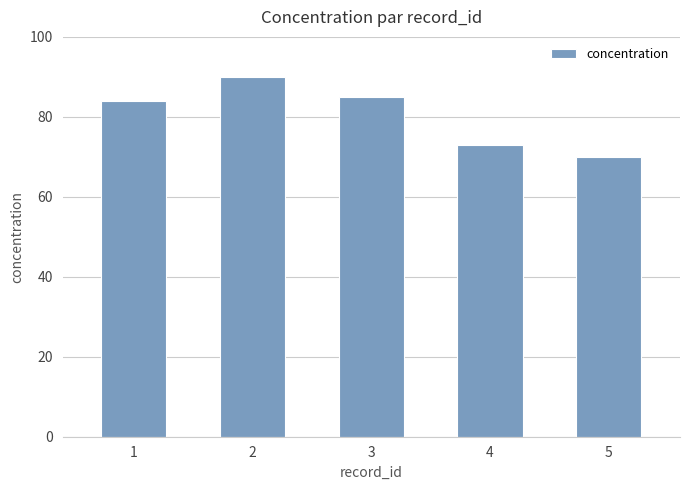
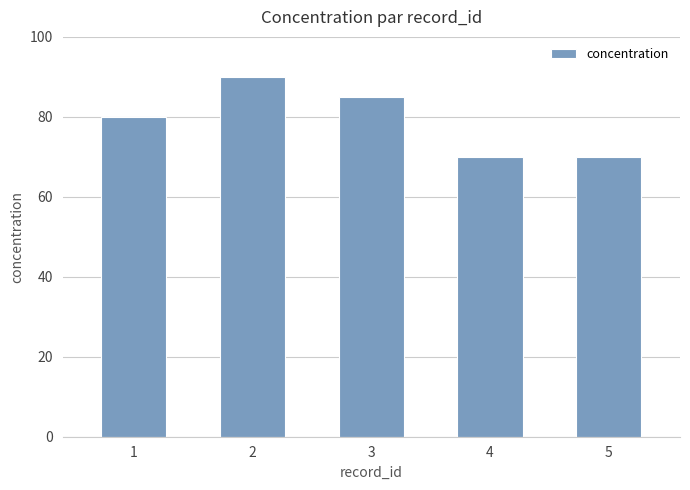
  {
-   "1": 84,
+   "1": 80,
    "2": 90,
    "3": 85,
-   "4": 73,
+   "4": 70,
    "5": 70
  }
